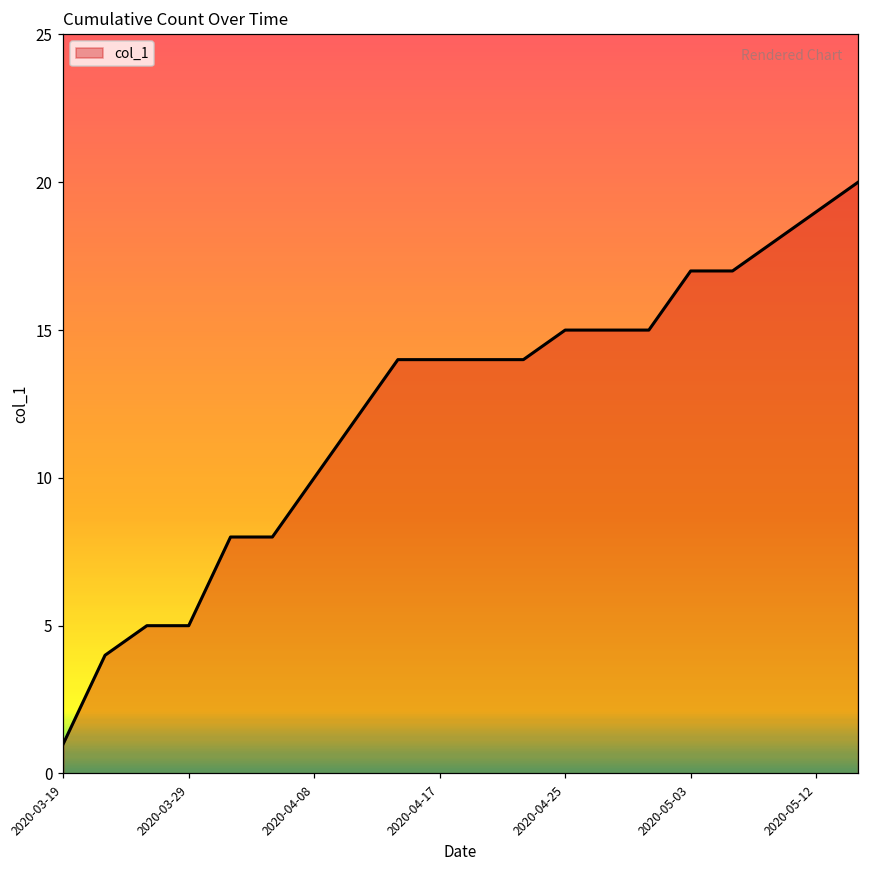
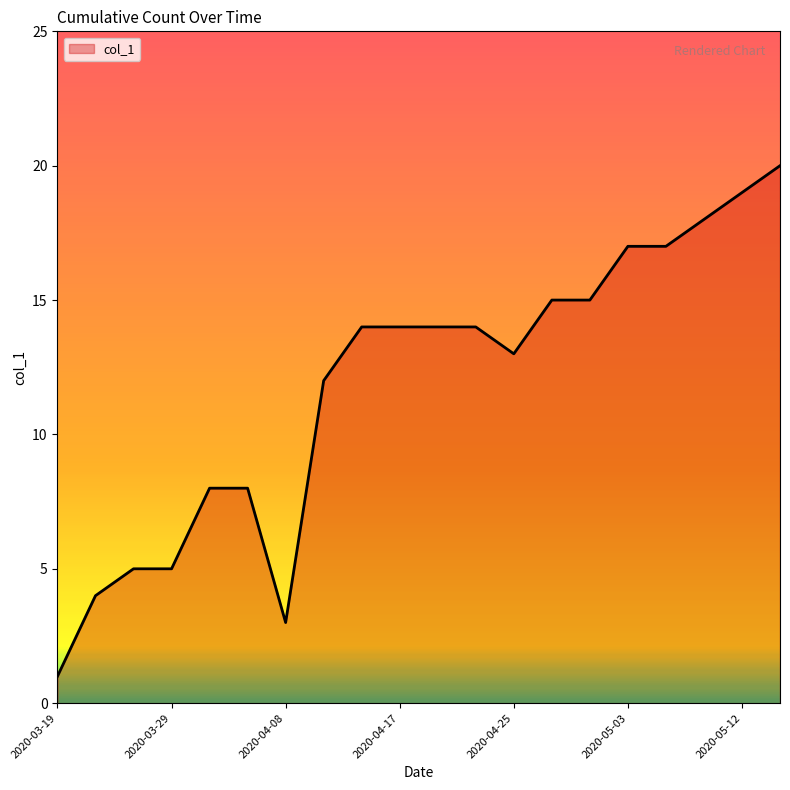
  {
    "2020-03-19": 1,
    "2020-03-29": 5,
-   "2020-04-08": 10,
+   "2020-04-08": 3,
    "2020-04-17": 14,
-   "2020-04-25": 15,
+   "2020-04-25": 13,
    "2020-05-03": 17,
    "2020-05-12": 19
  }
